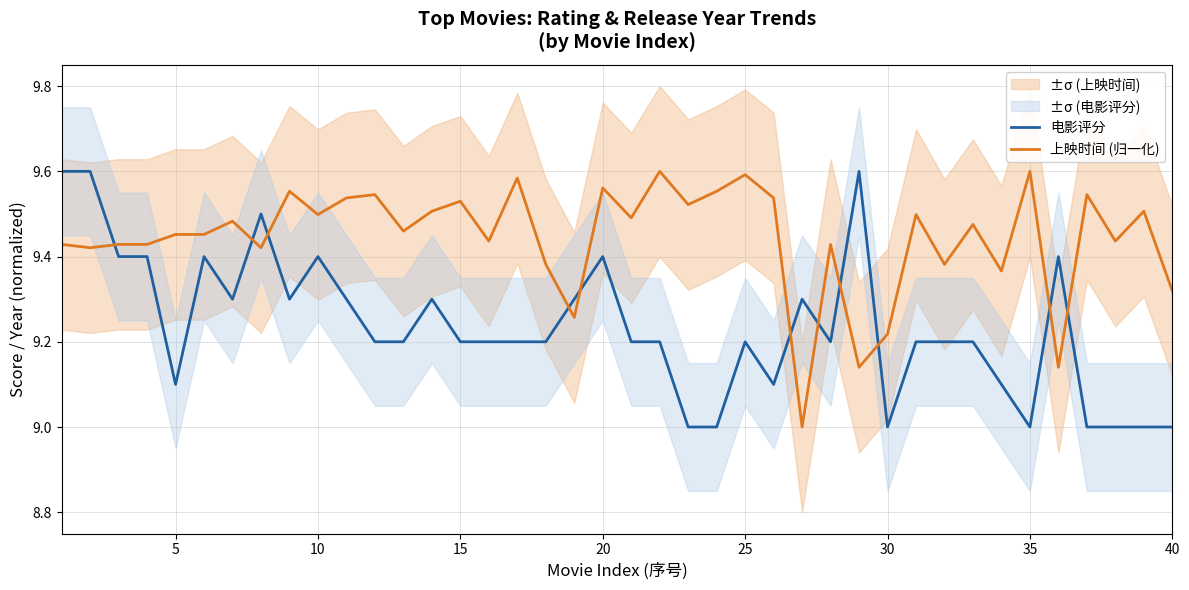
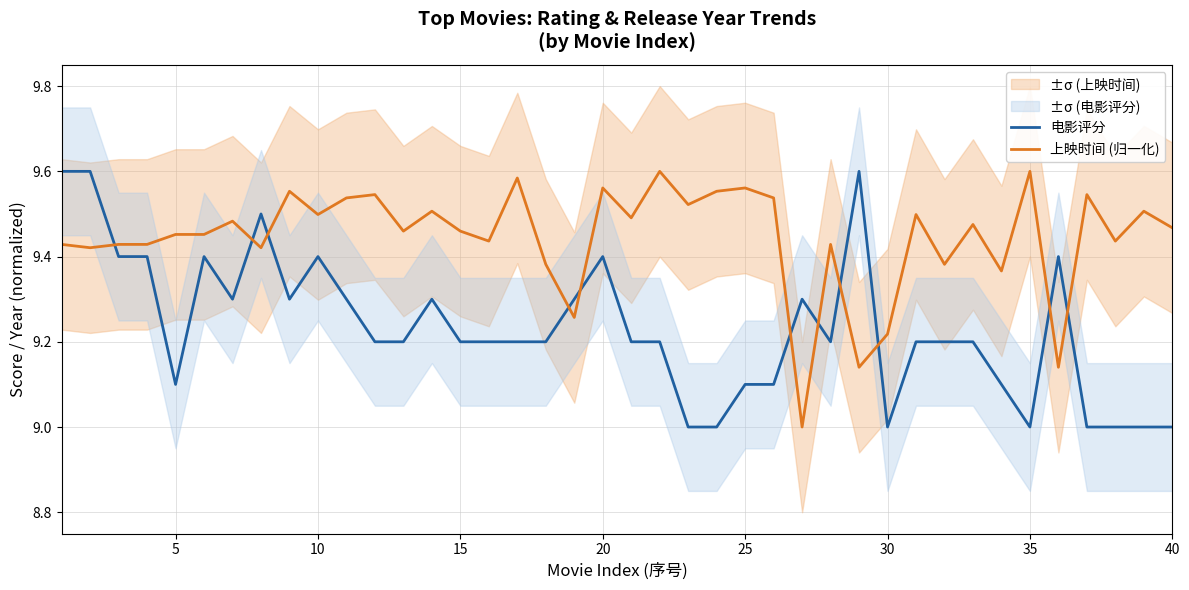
  {
    "电影评分": {
      "5": 9.1,
      "10": 9.4,
      "15": 9.2,
      "20": 9.4,
-     "25": 9.2,
+     "25": 9.1,
      "30": 9.0,
      "35": 9.0,
      "40": 9.0
    },
    "上映时间 (归一化)": {
      "5": 9.45,
      "10": 9.50,
-     "15": 9.53,
+     "15": 9.46,
      "20": 9.56,
-     "25": 9.59,
+     "25": 9.56,
      "30": 9.22,
      "35": 9.60,
-     "40": 9.32
+     "40": 9.47
    }
  }
